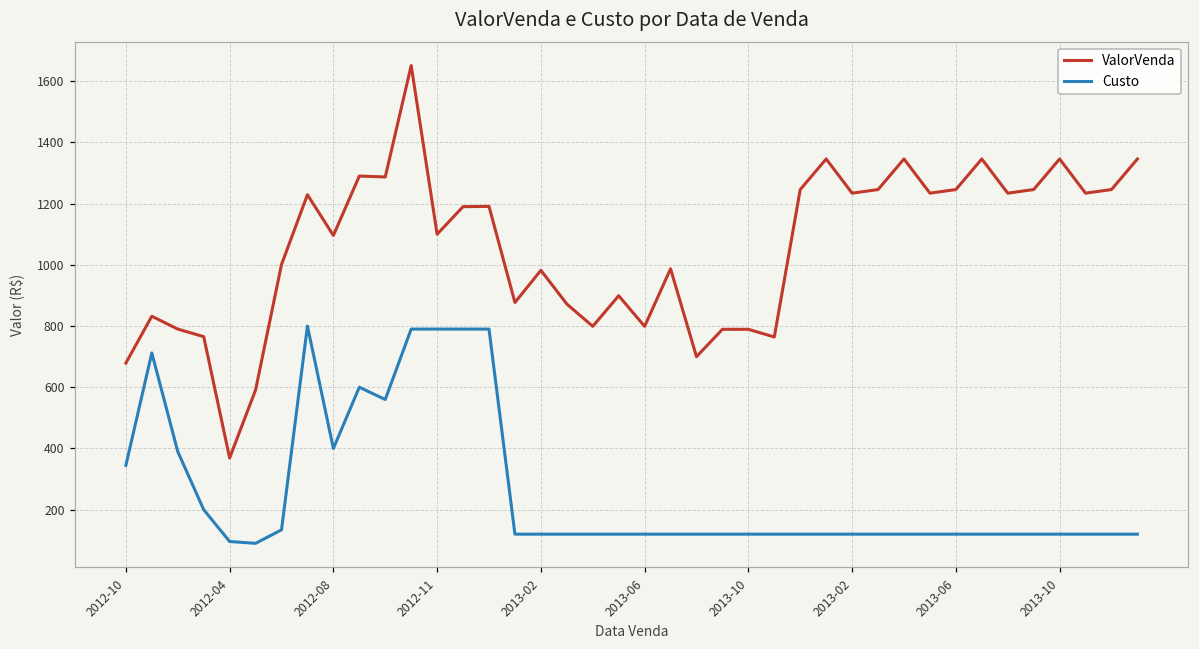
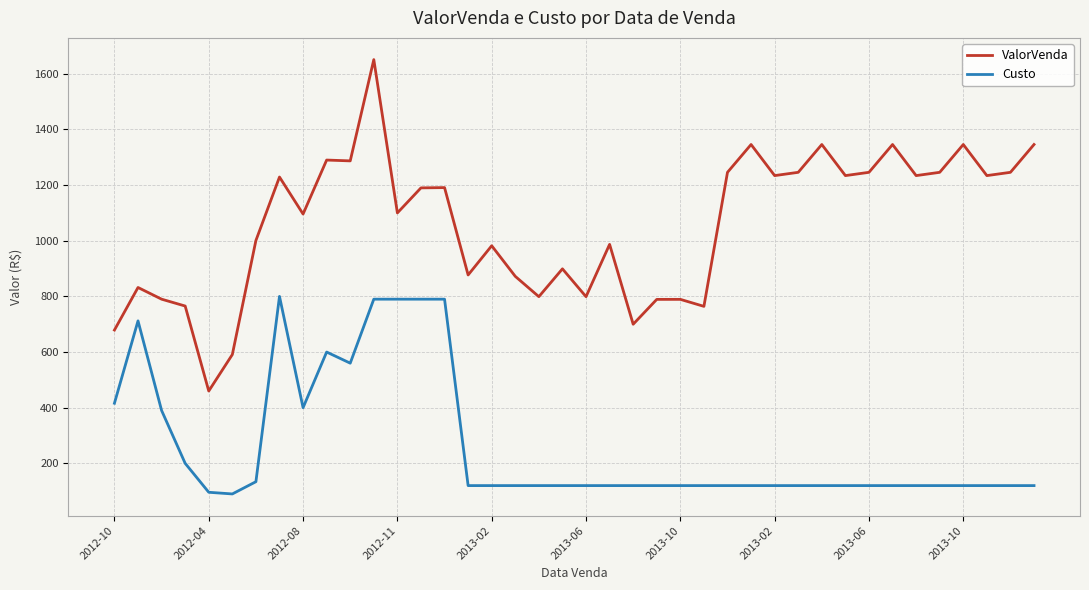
  {
    "ValorVenda": {
      "2012-10": 680,
-     "2012-04": 370,
+     "2012-04": 460,
      "2012-08": 1100
    },
    "Custo": {
-     "2012-10": 350,
+     "2012-10": 420,
      "2012-04": 100,
      "2012-08": 400
    }
  }
